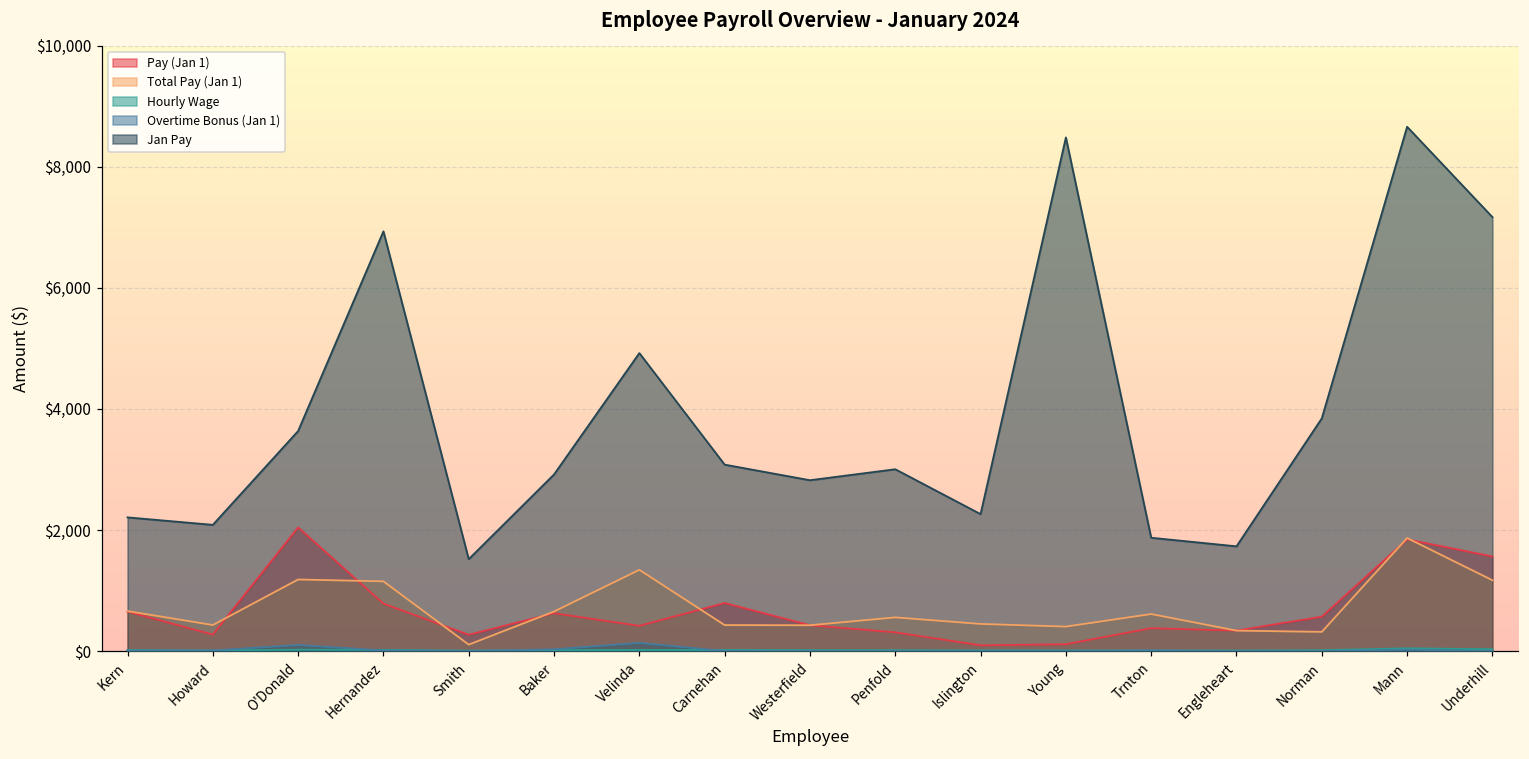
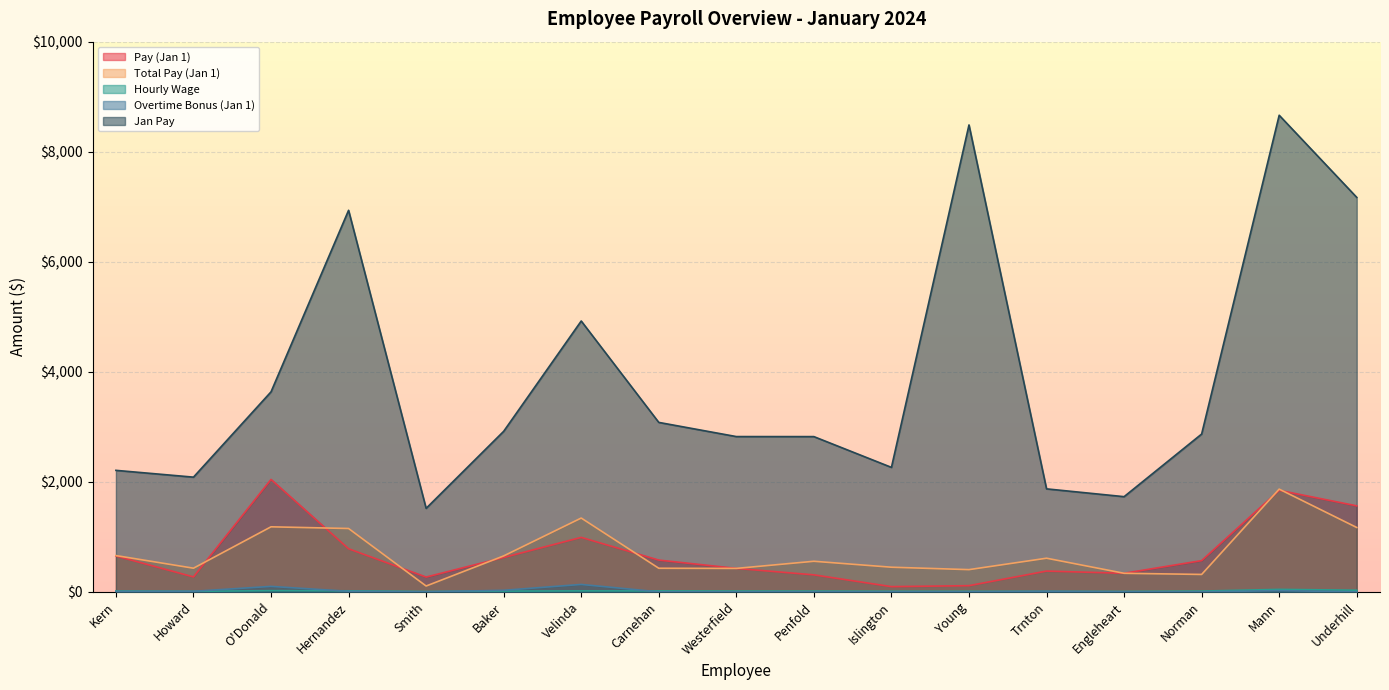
  {
    "Pay (Jan 1)": {
      "Howard": "$300",
      "O'Donald": "$2,000",
      "Hernandez": "$800",
      "Smith": "$300",
-     "Velinda": "$400",
-     "Carnehan": "$800",
+     "Velinda": "$1,000",
+     "Carnehan": "$600",
      "Penfold": "$300",
      "Islington": "$100",
      "Young": "$100",
      "Trnton": "$400",
      "Norman": "$600",
      "Underhill": "$1,600"
    },
    "Total Pay (Jan 1)": {
      "Howard": "$400",
      "O'Donald": "$1,200",
      "Hernandez": "$1,200",
      "Smith": "$100",
      "Velinda": "$1,300",
      "Carnehan": "$400",
      "Penfold": "$600",
      "Islington": "$400",
      "Young": "$400",
      "Trnton": "$600",
      "Norman": "$300",
      "Underhill": "$1,200"
    },
    "Jan Pay": {
      "Kern": "$2,200",
      "Howard": "$2,100",
      "O'Donald": "$3,600",
      "Hernandez": "$6,900",
      "Smith": "$1,500",
      "Baker": "$2,900",
      "Velinda": "$4,900",
      "Carnehan": "$3,100",
      "Westerfield": "$2,800",
-     "Penfold": "$3,000",
+     "Penfold": "$2,800",
      "Islington": "$2,300",
      "Young": "$8,500",
      "Trnton": "$1,900",
      "Engleheart": "$1,700",
-     "Norman": "$3,800",
+     "Norman": "$2,900",
      "Mann": "$8,700",
      "Underhill": "$7,200"
    }
  }
